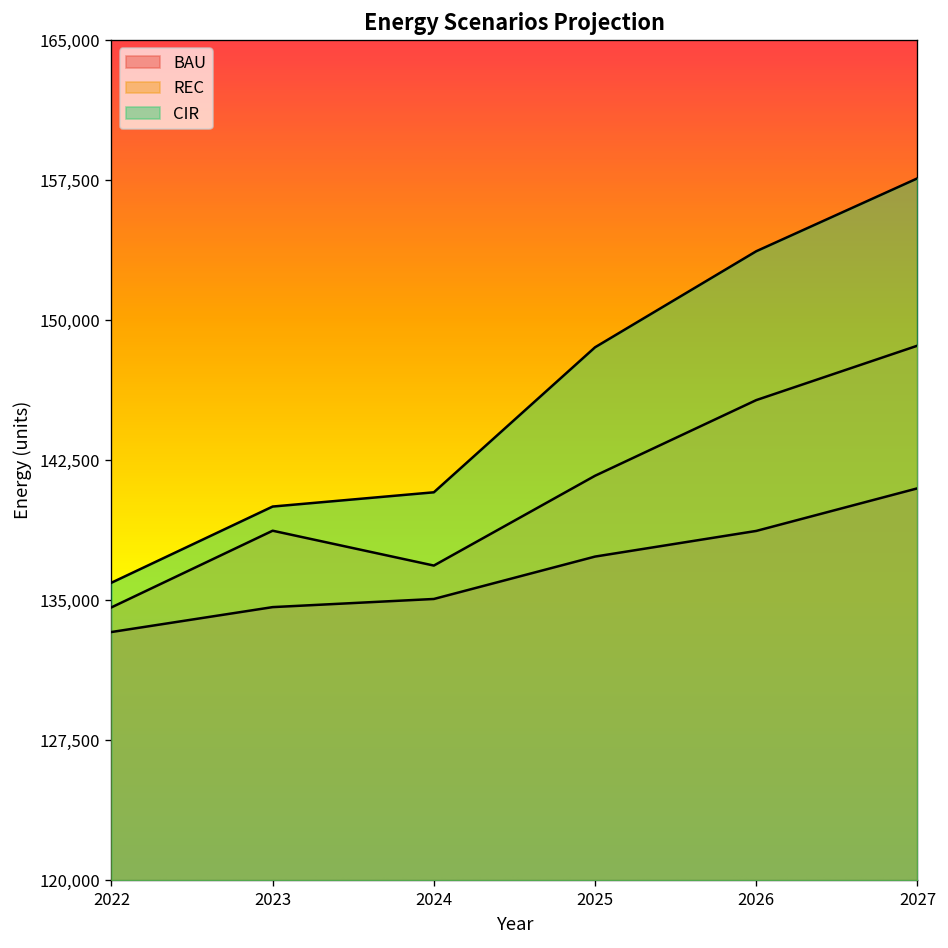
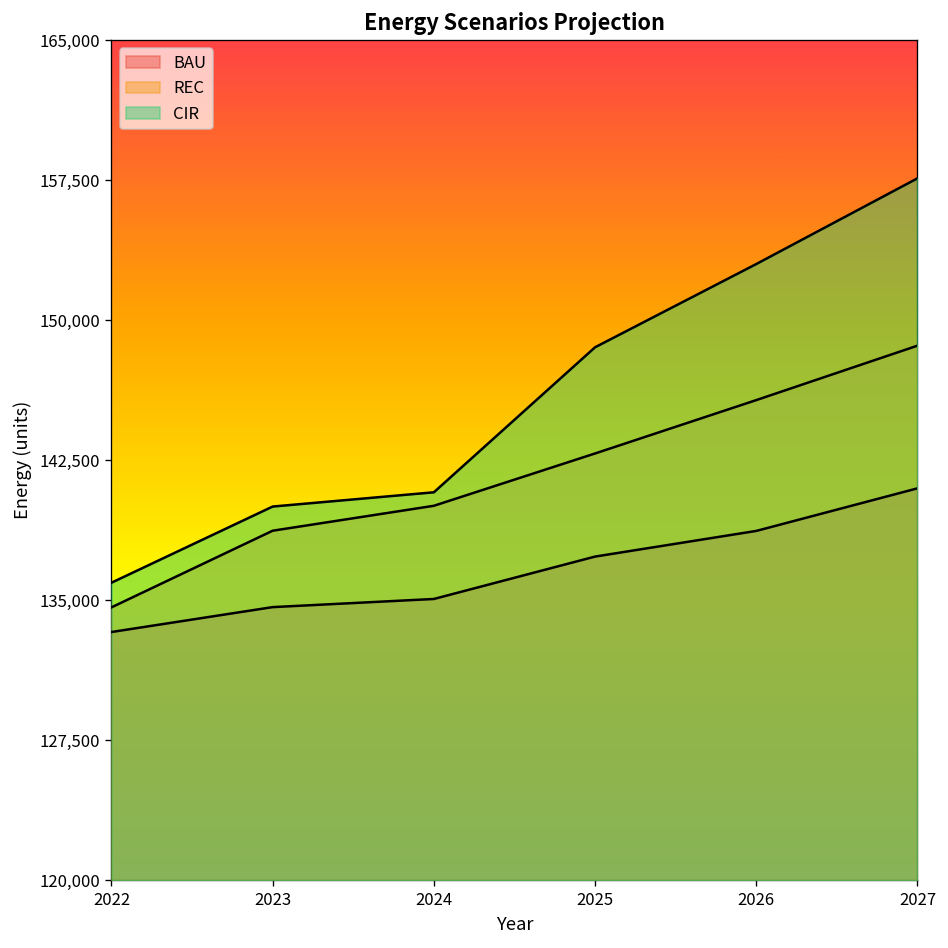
  {
    "BAU": {
      "2022": "133,300",
      "2023": "134,600",
      "2024": "135,100",
      "2025": "137,300",
      "2026": "138,700",
      "2027": "141,000"
    },
    "REC": {
      "2022": "134,600",
      "2023": "138,700",
-     "2024": "136,900",
-     "2025": "141,700",
+     "2024": "140,100",
+     "2025": "142,900",
      "2026": "145,700",
      "2027": "148,600"
    },
    "CIR": {
      "2022": "135,900",
      "2023": "140,000",
      "2024": "140,800",
      "2025": "148,500",
-     "2026": "153,700",
+     "2026": "153,000",
      "2027": "157,600"
    }
  }
